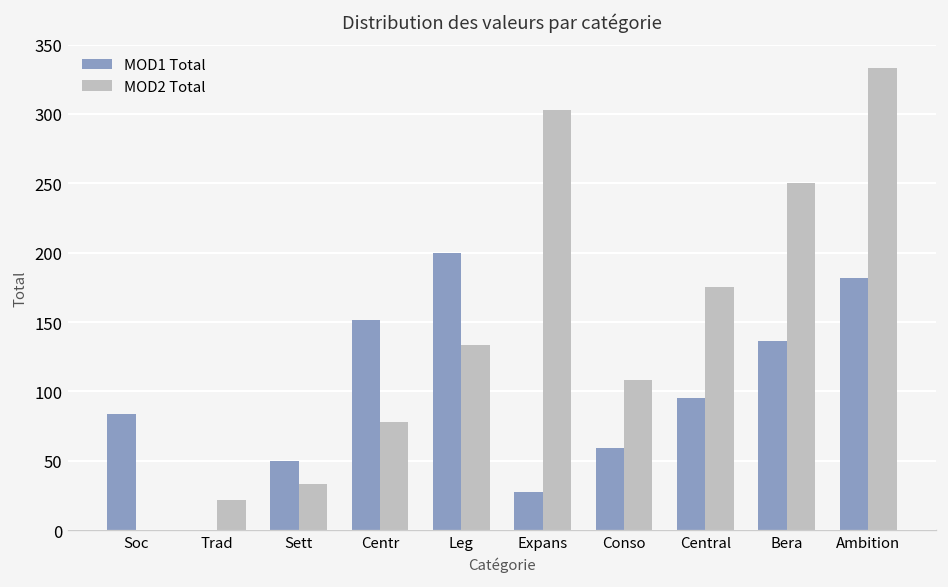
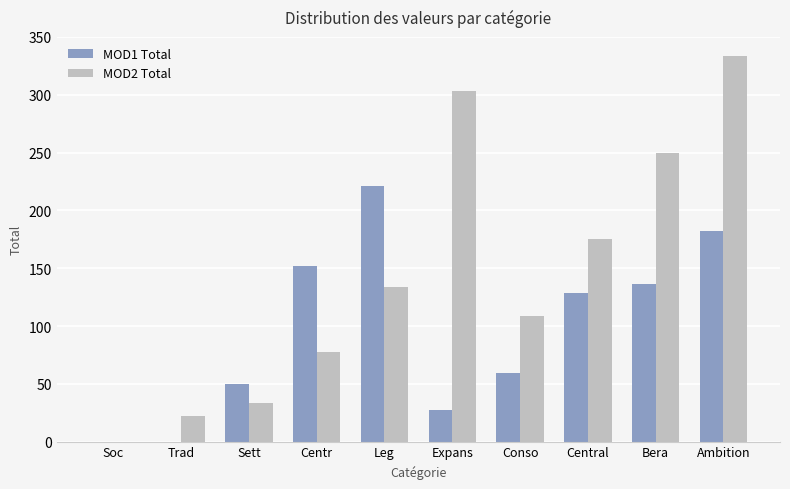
  {
    "MOD1 Total": {
-     "Soc": 84,
+     "Soc": 0,
      "Trad": 0,
      "Sett": 50,
      "Centr": 152,
-     "Leg": 200,
+     "Leg": 221,
      "Expans": 27,
      "Conso": 59,
-     "Central": 95,
+     "Central": 129,
      "Bera": 136,
      "Ambition": 182
    },
    "MOD2 Total": {
      "Soc": 0,
      "Trad": 22,
      "Sett": 33,
      "Centr": 78,
      "Leg": 133,
      "Expans": 303,
      "Conso": 108,
      "Central": 175,
      "Bera": 250,
      "Ambition": 333
    }
  }
